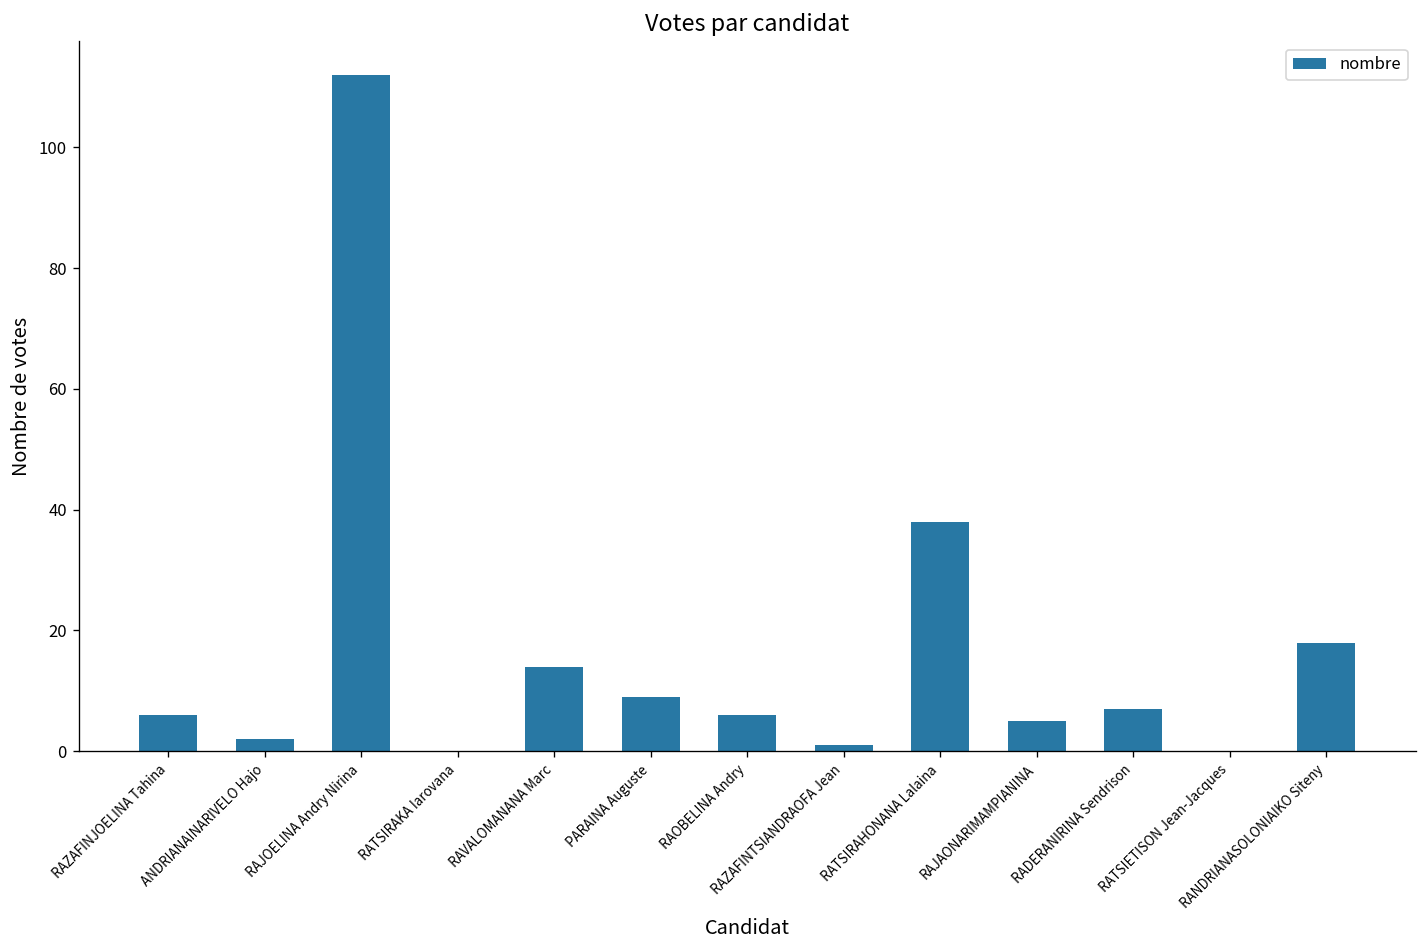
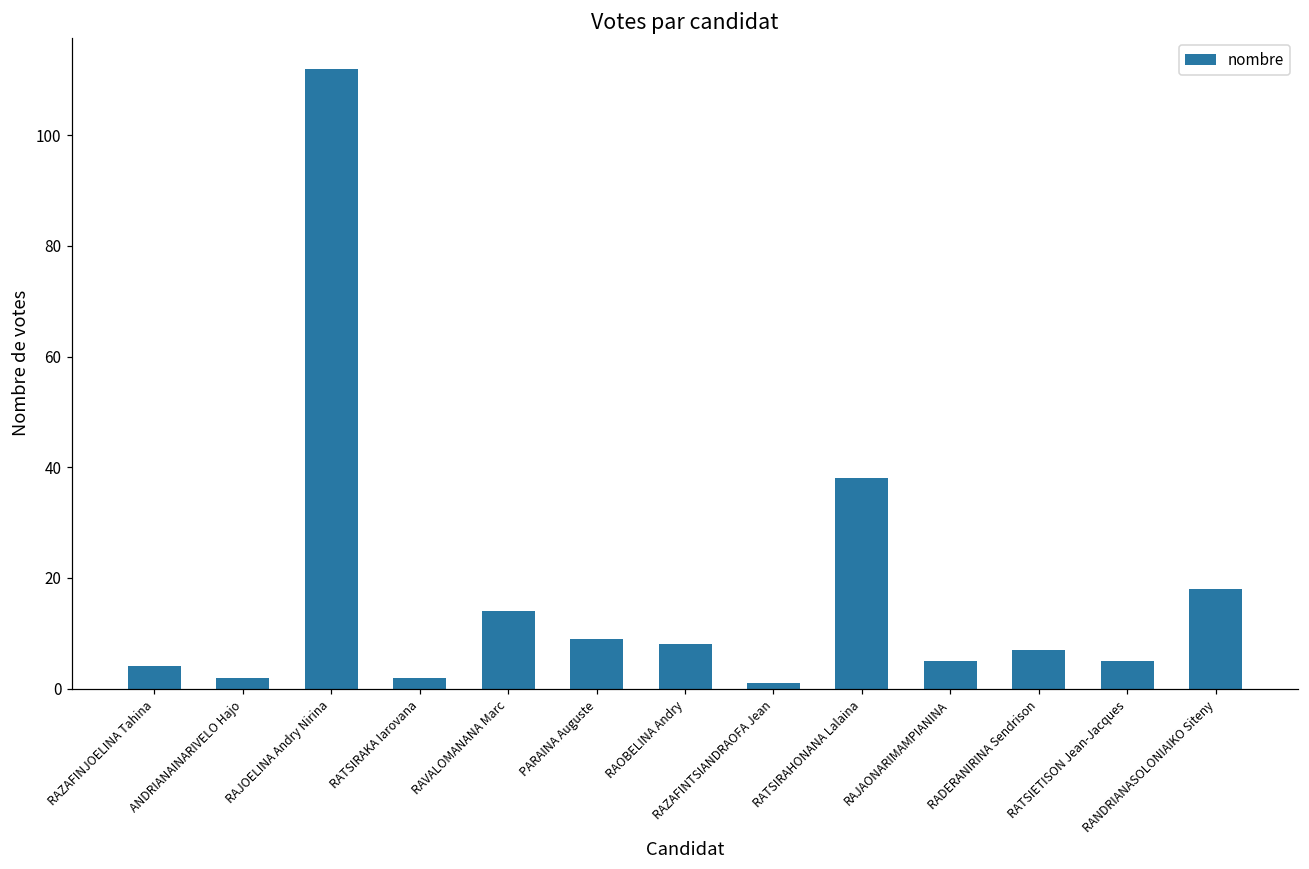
  {
-   "RAZAFINJOELINA Tahina": 6,
+   "RAZAFINJOELINA Tahina": 4,
    "ANDRIANAINARIVELO Hajo": 2,
    "RAJOELINA Andry Nirina": 112,
-   "RATSIRAKA Iarovana": 0,
+   "RATSIRAKA Iarovana": 2,
    "RAVALOMANANA Marc": 14,
    "PARAINA Auguste": 9,
-   "RAOBELINA Andry": 6,
+   "RAOBELINA Andry": 8,
    "RAZAFINTSIANDRAOFA Jean": 1,
    "RATSIRAHONANA Lalaina": 38,
    "RAJAONARIMAMPIANINA": 5,
    "RADERANIRINA Sendrison": 7,
-   "RATSIETISON Jean-Jacques": 0,
+   "RATSIETISON Jean-Jacques": 5,
    "RANDRIANASOLONIAIKO Siteny": 18
  }
